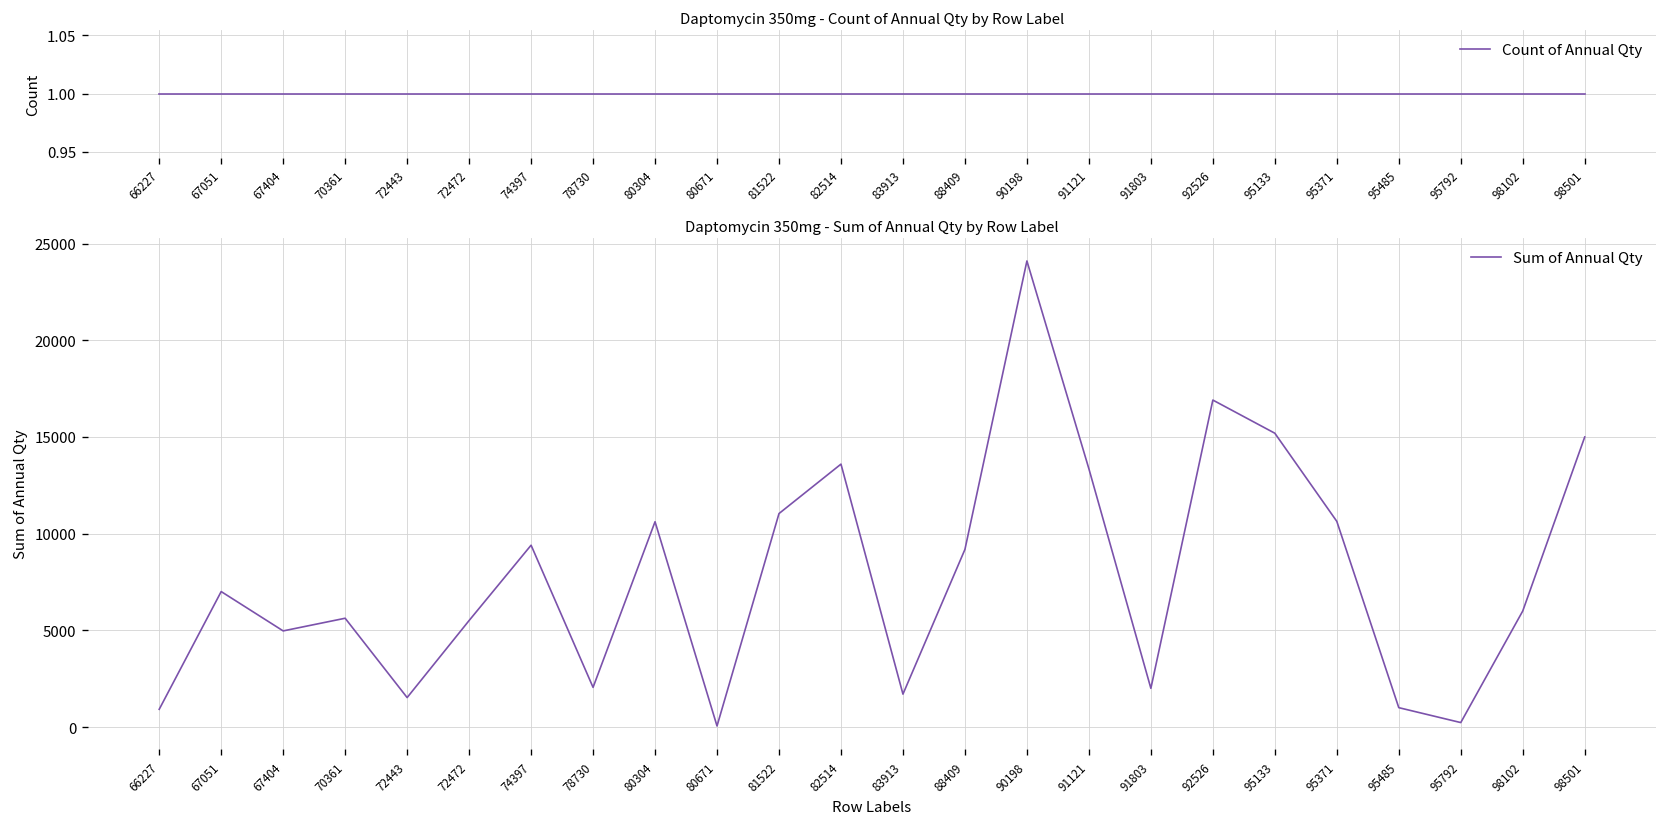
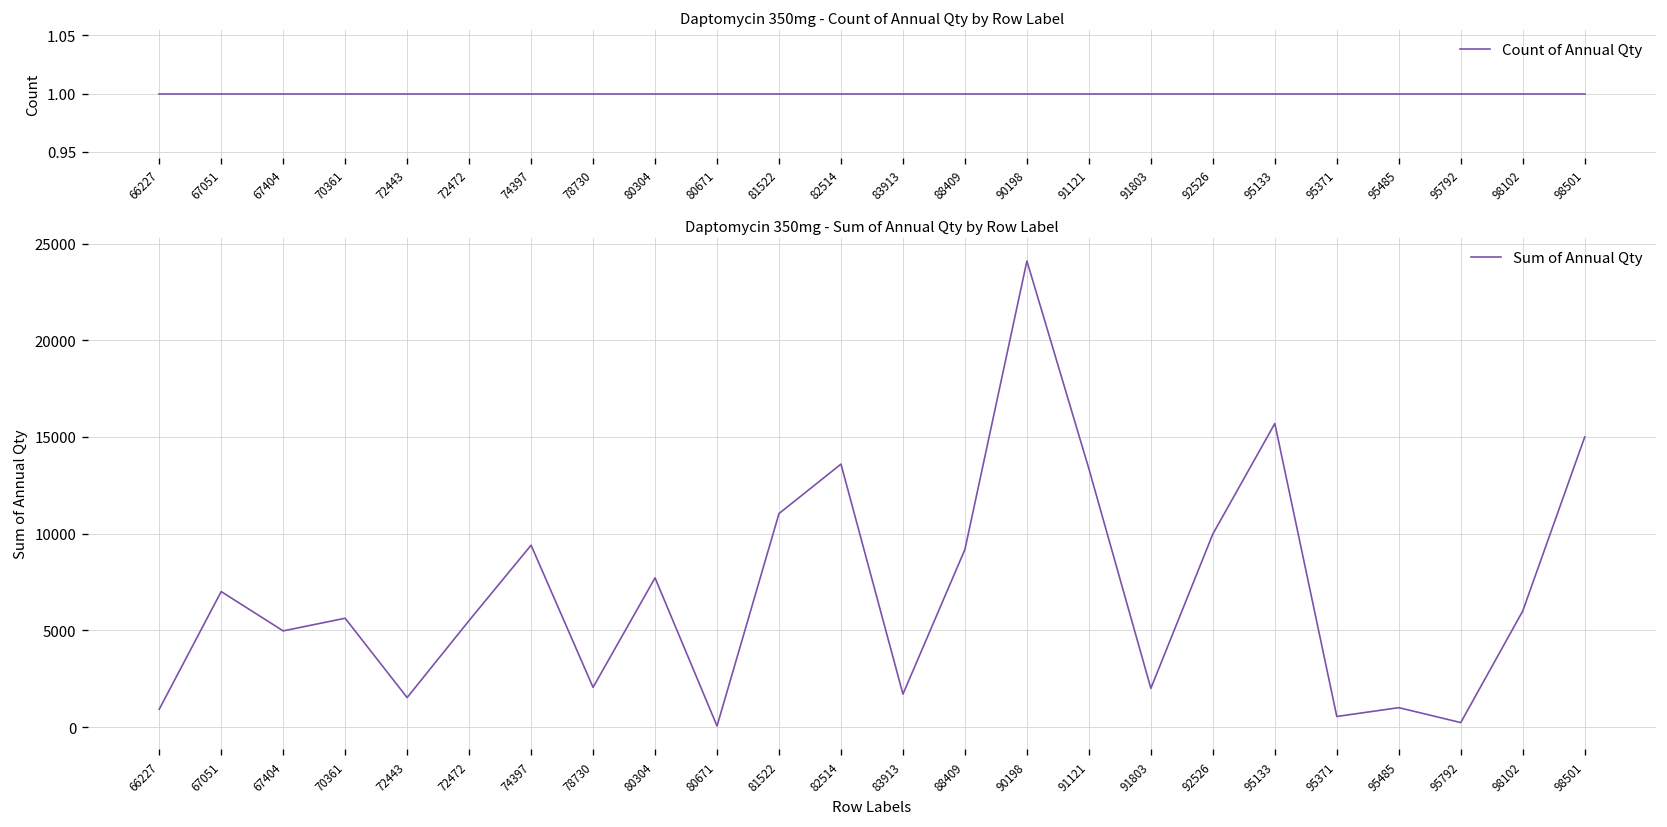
  {
    "Daptomycin 350mg - Count of Annual Qty by Row Label": {
      "66227": 1.00,
      "67051": 1.00,
      "67404": 1.00,
      "70361": 1.00,
      "72443": 1.00,
      "72472": 1.00,
      "74397": 1.00,
      "78730": 1.00,
      "80304": 1.00,
      "80671": 1.00,
      "81522": 1.00,
      "82514": 1.00,
      "83913": 1.00,
      "88409": 1.00,
      "90198": 1.00,
      "91121": 1.00,
      "91803": 1.00,
      "92526": 1.00,
      "95133": 1.00,
      "95371": 1.00,
      "95485": 1.00,
      "95792": 1.00,
      "98102": 1.00,
      "98501": 1.00
    },
    "Daptomycin 350mg - Sum of Annual Qty by Row Label": {
      "66227": 900,
      "67051": 7000,
      "67404": 5000,
      "70361": 5600,
      "72443": 1500,
      "72472": 5500,
      "74397": 9400,
      "78730": 2100,
-     "80304": 10600,
+     "80304": 7700,
      "80671": 100,
      "81522": 11000,
      "82514": 13600,
      "83913": 1700,
      "88409": 9200,
      "90198": 24100,
      "91121": 13400,
      "91803": 2000,
-     "92526": 16900,
-     "95133": 15200,
-     "95371": 10600,
+     "92526": 10000,
+     "95133": 15700,
+     "95371": 500,
      "95485": 1000,
      "95792": 200,
      "98102": 6000,
      "98501": 15000
    }
  }
